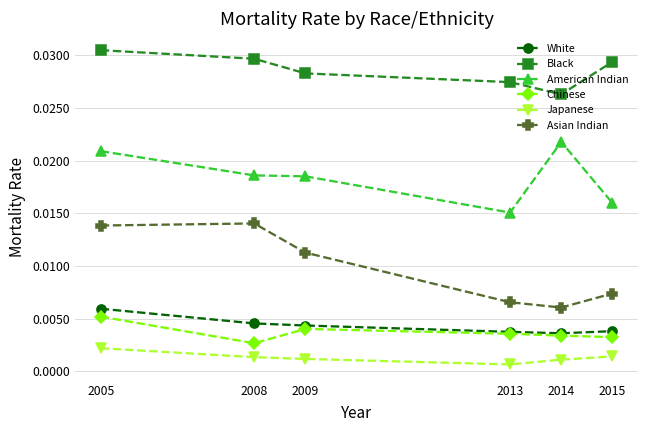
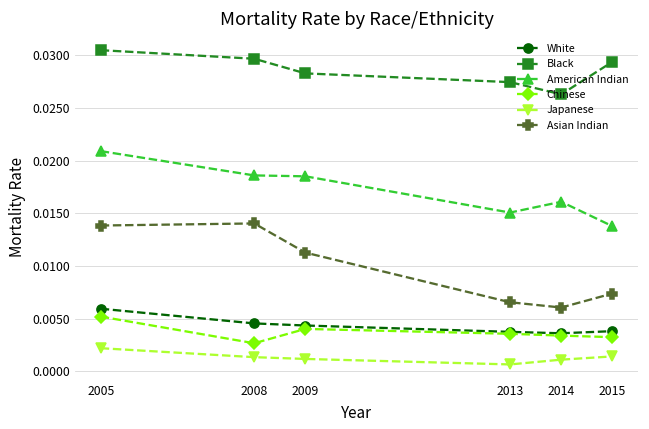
  {
    "White": {
      "2005": 0.006,
      "2008": 0.005,
      "2009": 0.004,
      "2015": 0.004
    },
    "Black": {
      "2005": 0.030,
      "2008": 0.030,
      "2009": 0.028,
      "2013": 0.027,
      "2014": 0.026,
      "2015": 0.029
    },
    "American Indian": {
      "2005": 0.021,
      "2008": 0.019,
      "2009": 0.018,
      "2013": 0.015,
-     "2014": 0.022,
-     "2015": 0.016
+     "2014": 0.016,
+     "2015": 0.014
    },
    "Chinese": {
      "2005": 0.005,
      "2008": 0.003,
      "2009": 0.004,
      "2015": 0.003
    },
    "Japanese": {
      "2005": 0.002,
      "2008": 0.001,
      "2009": 0.001,
      "2013": 0.001,
      "2014": 0.001,
      "2015": 0.001
    },
    "Asian Indian": {
      "2005": 0.014,
      "2008": 0.014,
      "2009": 0.011,
      "2013": 0.007,
      "2014": 0.006,
      "2015": 0.007
    }
  }
